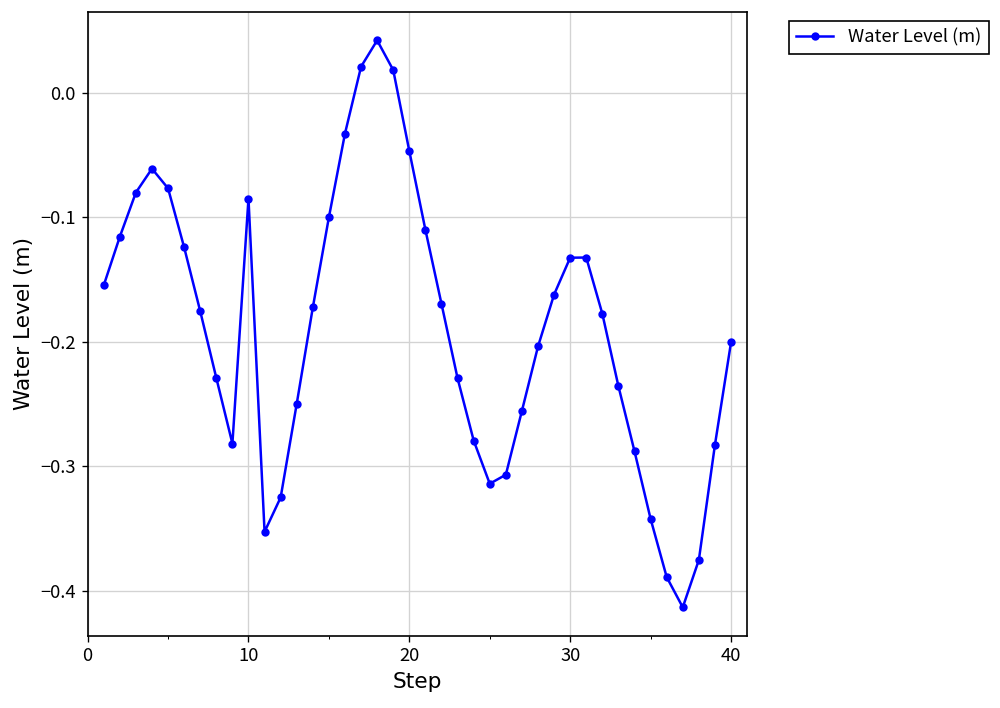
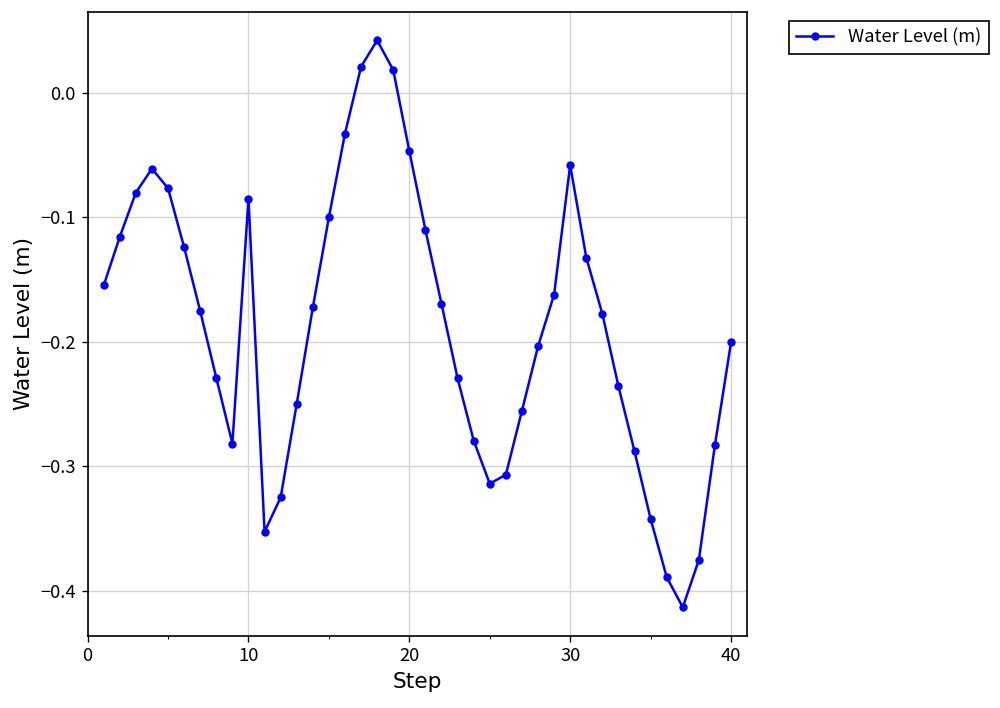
  {
    "10": -0.085,
    "20": -0.047,
-   "30": -0.132,
+   "30": -0.058,
    "40": -0.200
  }
